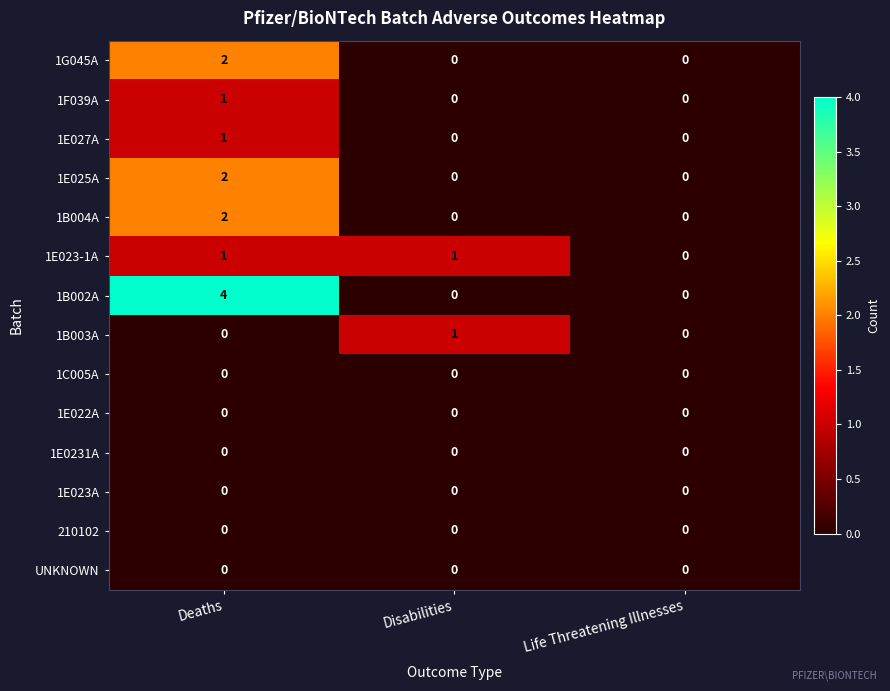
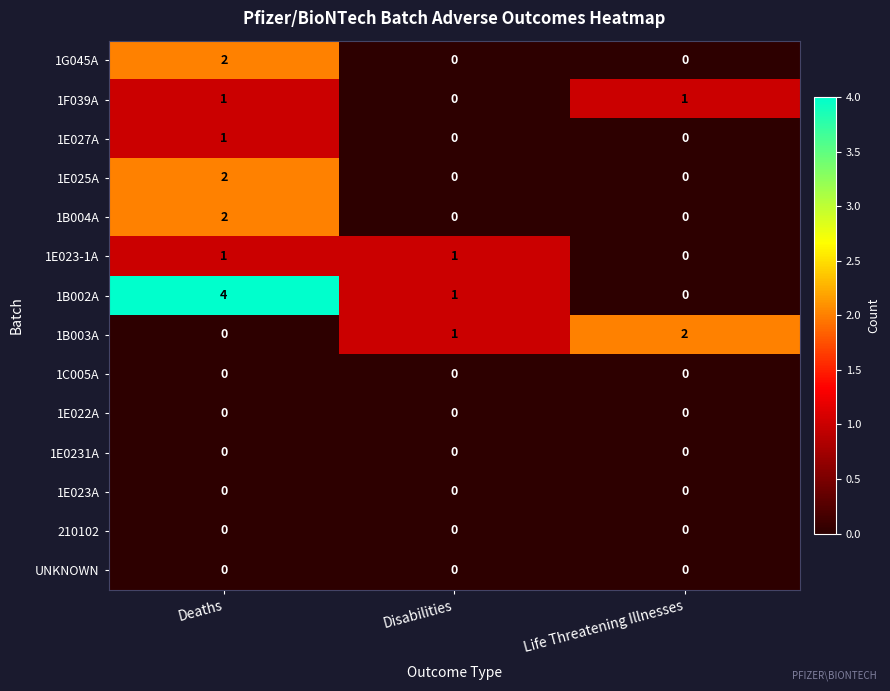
  {
    "1G045A": {
      "Deaths": 2,
      "Disabilities": 0,
      "Life Threatening Illnesses": 0
    },
    "1F039A": {
      "Deaths": 1,
      "Disabilities": 0,
-     "Life Threatening Illnesses": 0
+     "Life Threatening Illnesses": 1
    },
    "1E027A": {
      "Deaths": 1,
      "Disabilities": 0,
      "Life Threatening Illnesses": 0
    },
    "1E025A": {
      "Deaths": 2,
      "Disabilities": 0,
      "Life Threatening Illnesses": 0
    },
    "1B004A": {
      "Deaths": 2,
      "Disabilities": 0,
      "Life Threatening Illnesses": 0
    },
    "1E023-1A": {
      "Deaths": 1,
      "Disabilities": 1,
      "Life Threatening Illnesses": 0
    },
    "1B002A": {
      "Deaths": 4,
-     "Disabilities": 0,
+     "Disabilities": 1,
      "Life Threatening Illnesses": 0
    },
    "1B003A": {
      "Deaths": 0,
      "Disabilities": 1,
-     "Life Threatening Illnesses": 0
+     "Life Threatening Illnesses": 2
    },
    "1C005A": {
      "Deaths": 0,
      "Disabilities": 0,
      "Life Threatening Illnesses": 0
    },
    "1E022A": {
      "Deaths": 0,
      "Disabilities": 0,
      "Life Threatening Illnesses": 0
    },
    "1E0231A": {
      "Deaths": 0,
      "Disabilities": 0,
      "Life Threatening Illnesses": 0
    },
    "1E023A": {
      "Deaths": 0,
      "Disabilities": 0,
      "Life Threatening Illnesses": 0
    },
    "210102": {
      "Deaths": 0,
      "Disabilities": 0,
      "Life Threatening Illnesses": 0
    },
    "UNKNOWN": {
      "Deaths": 0,
      "Disabilities": 0,
      "Life Threatening Illnesses": 0
    }
  }
